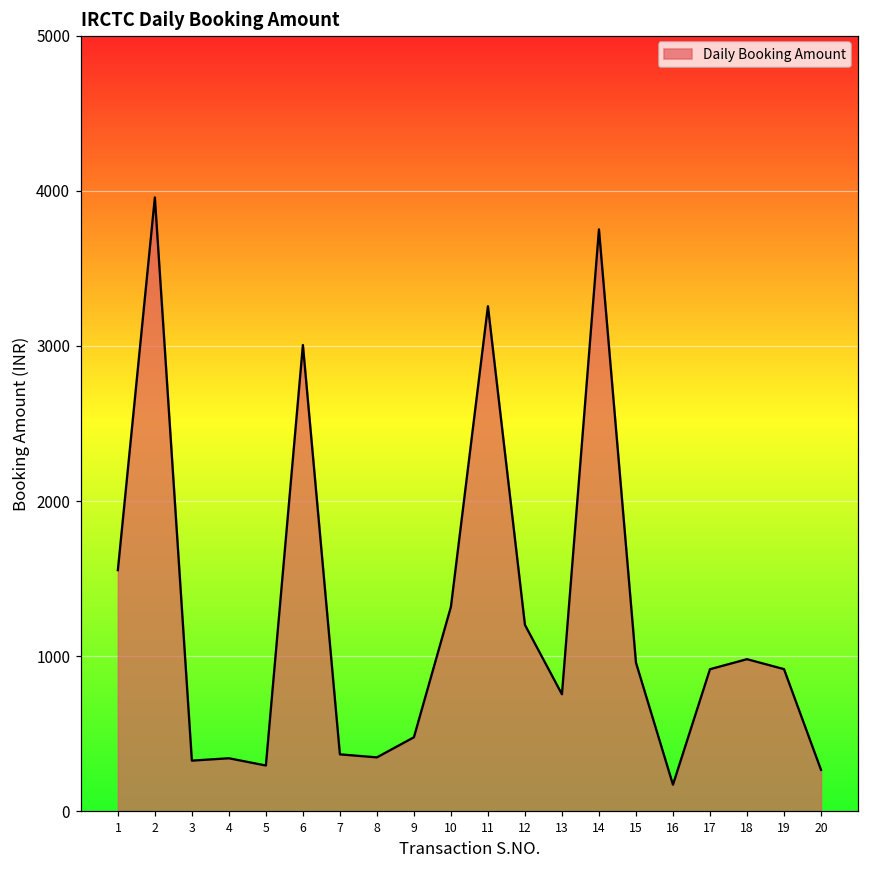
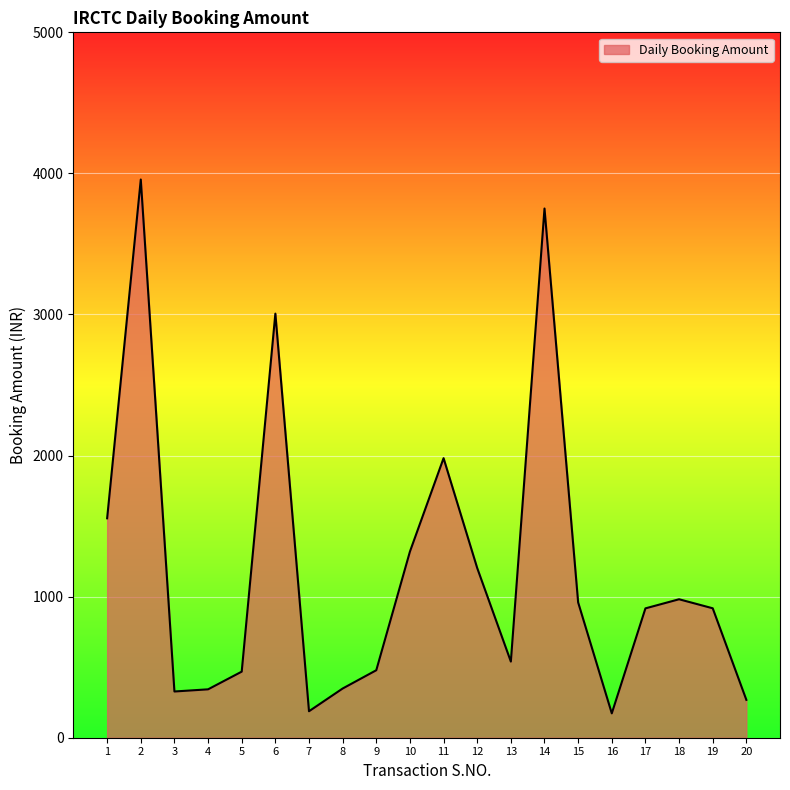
  {
    "1": 1560,
    "2": 3960,
    "3": 330,
    "4": 340,
-   "5": 300,
+   "5": 470,
    "6": 3010,
-   "7": 370,
+   "7": 190,
    "8": 350,
    "9": 480,
    "10": 1320,
-   "11": 3260,
+   "11": 1980,
    "12": 1200,
-   "13": 760,
+   "13": 540,
    "14": 3750,
    "15": 960,
    "16": 170,
    "17": 920,
    "18": 980,
    "19": 920,
    "20": 270
  }
